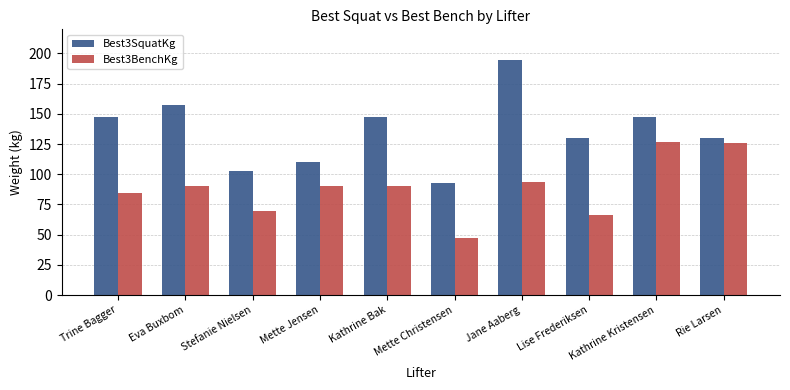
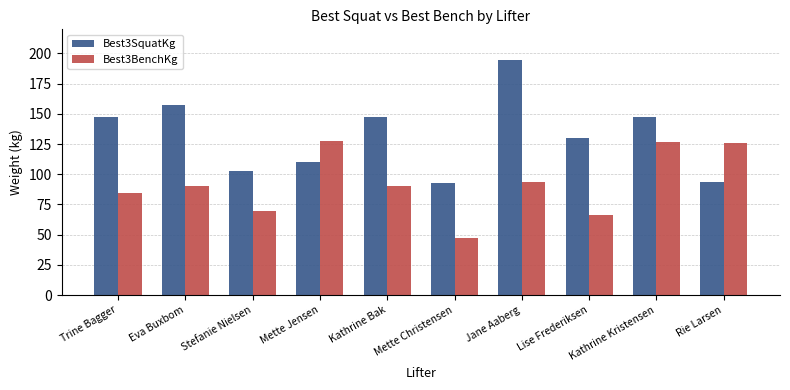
  {
    "Best3SquatKg": {
      "Trine Bagger": 148,
      "Eva Buxbom": 158,
      "Stefanie Nielsen": 103,
      "Mette Jensen": 110,
      "Kathrine Bak": 148,
      "Mette Christensen": 93,
      "Jane Aaberg": 195,
      "Lise Frederiksen": 130,
      "Kathrine Kristensen": 148,
-     "Rie Larsen": 130
+     "Rie Larsen": 93
    },
    "Best3BenchKg": {
      "Trine Bagger": 85,
      "Eva Buxbom": 90,
      "Stefanie Nielsen": 70,
-     "Mette Jensen": 90,
+     "Mette Jensen": 127,
      "Kathrine Bak": 90,
      "Mette Christensen": 47,
      "Jane Aaberg": 93,
      "Lise Frederiksen": 66,
      "Kathrine Kristensen": 127,
      "Rie Larsen": 126
    }
  }
